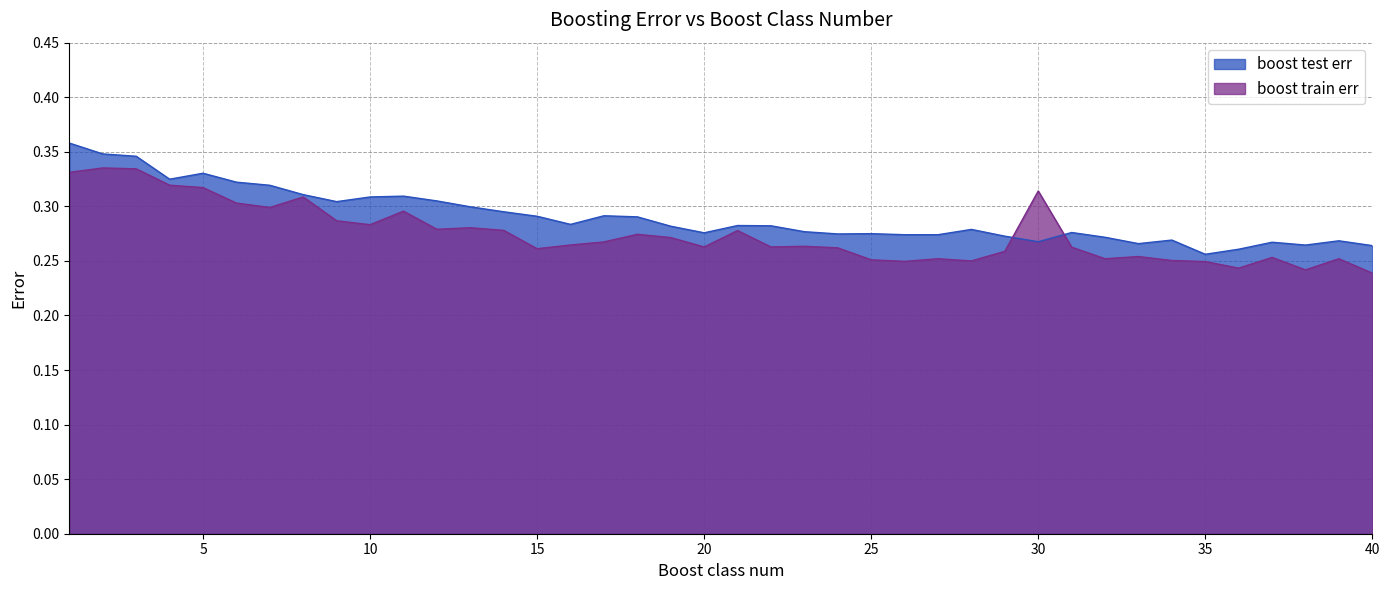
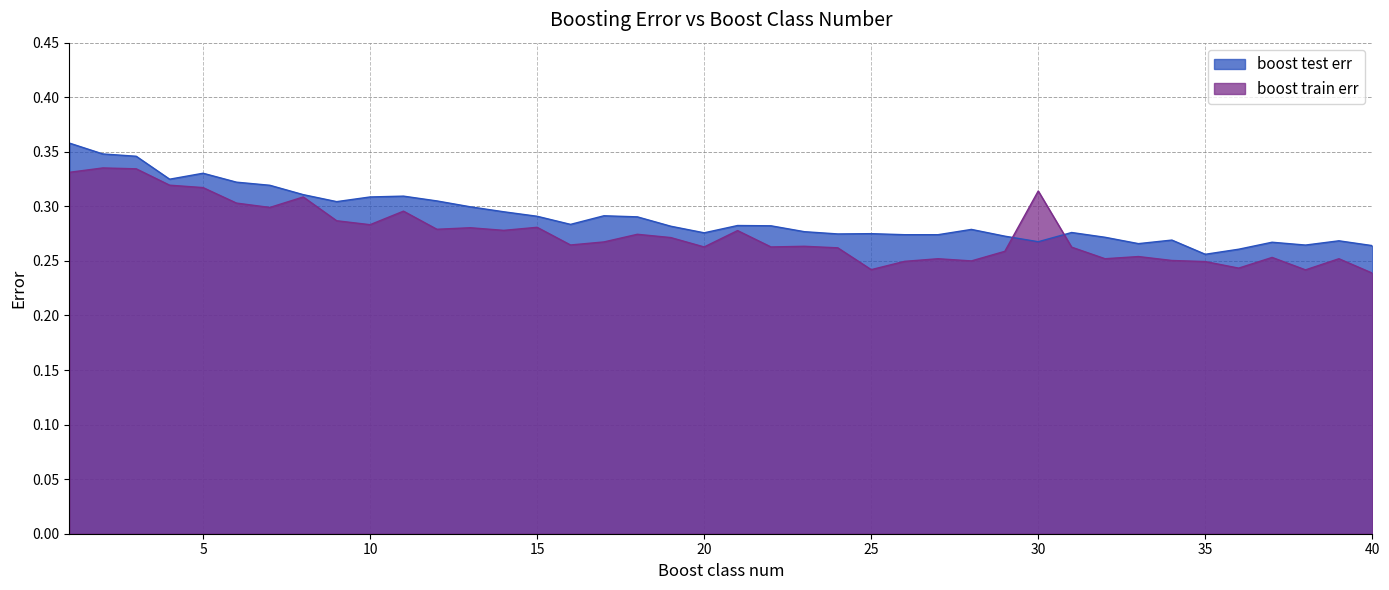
  {
    "boost test err": {
      "5": 0.330,
      "10": 0.309,
      "15": 0.291,
      "20": 0.276,
      "25": 0.275,
      "30": 0.268,
      "35": 0.256,
      "40": 0.264
    },
    "boost train err": {
      "5": 0.317,
      "10": 0.283,
-     "15": 0.261,
+     "15": 0.281,
      "20": 0.263,
-     "25": 0.251,
+     "25": 0.242,
      "30": 0.314,
      "35": 0.249,
      "40": 0.239
    }
  }
